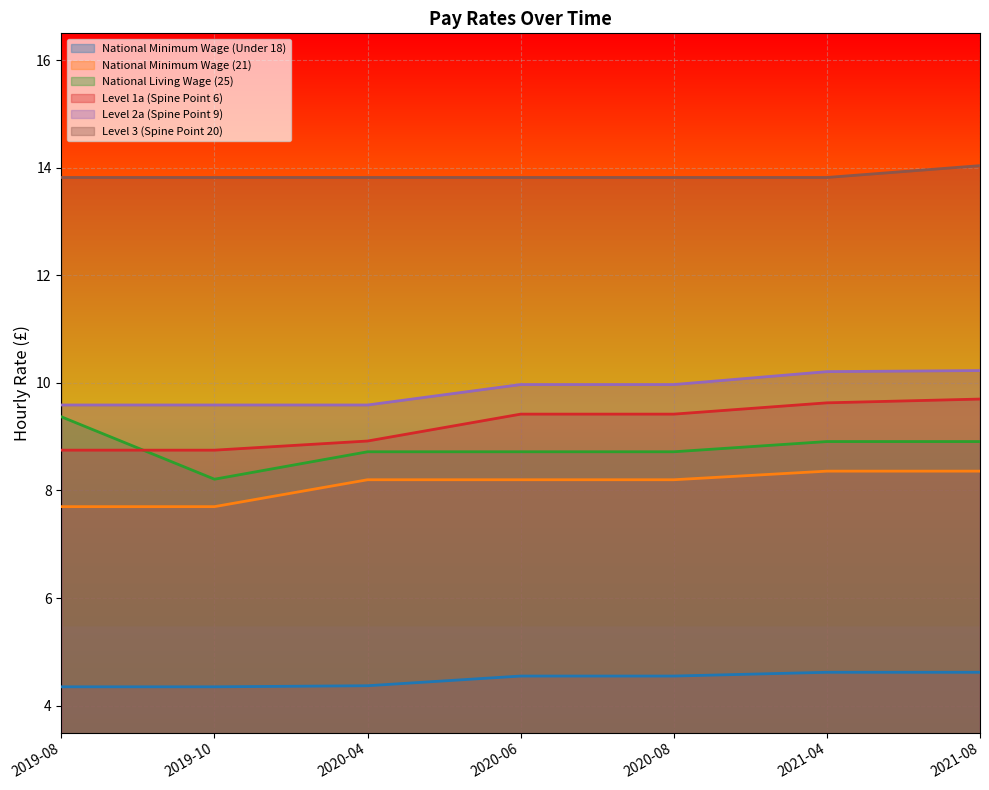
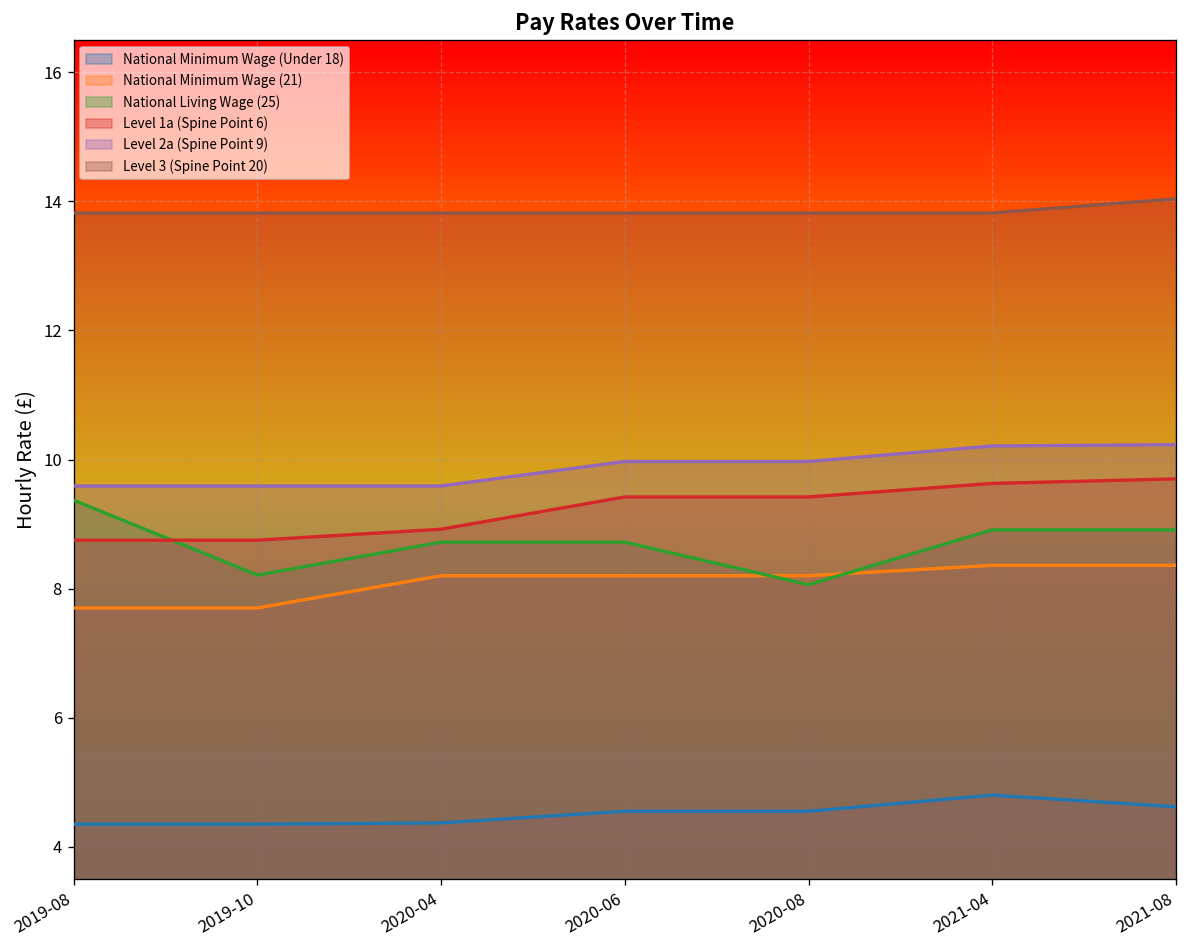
  {
    "National Minimum Wage (Under 18)": {
      "2019-08": 4.4,
      "2019-10": 4.4,
      "2020-04": 4.4,
      "2020-06": 4.6,
      "2020-08": 4.6,
-     "2021-04": 4.6,
+     "2021-04": 4.8,
      "2021-08": 4.6
    },
    "National Living Wage (25)": {
      "2019-08": 9.4,
      "2019-10": 8.2,
      "2020-04": 8.7,
      "2020-06": 8.7,
-     "2020-08": 8.7,
+     "2020-08": 8.1,
      "2021-04": 8.9,
      "2021-08": 8.9
    },
    "Level 2a (Spine Point 9)": {
      "2019-08": 9.6,
      "2019-10": 9.6,
      "2020-04": 9.6,
      "2020-06": 10.0,
      "2020-08": 10.0,
      "2021-04": 10.2,
      "2021-08": 10.2
    }
  }
